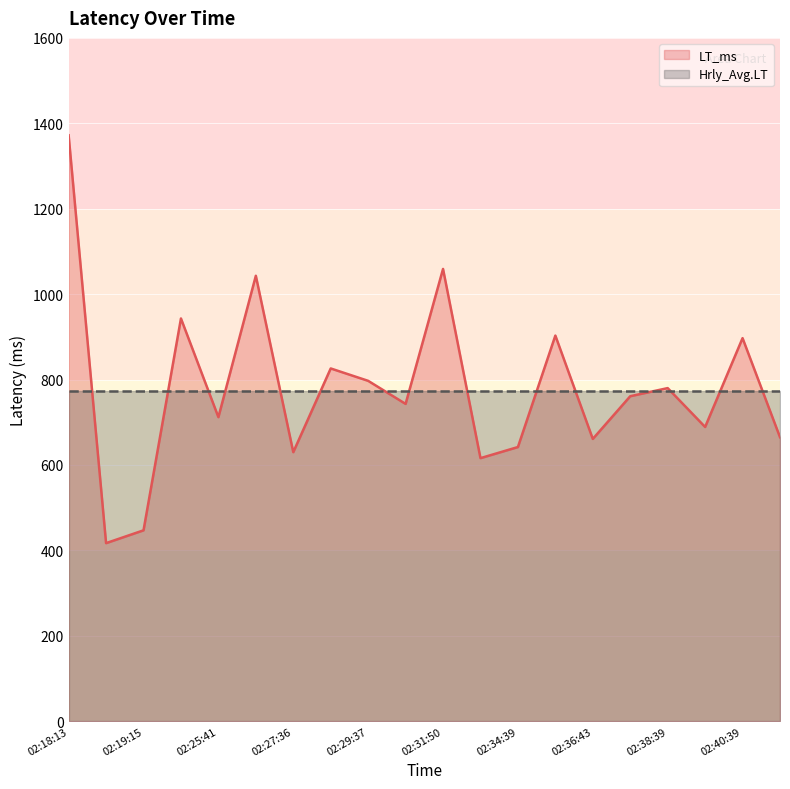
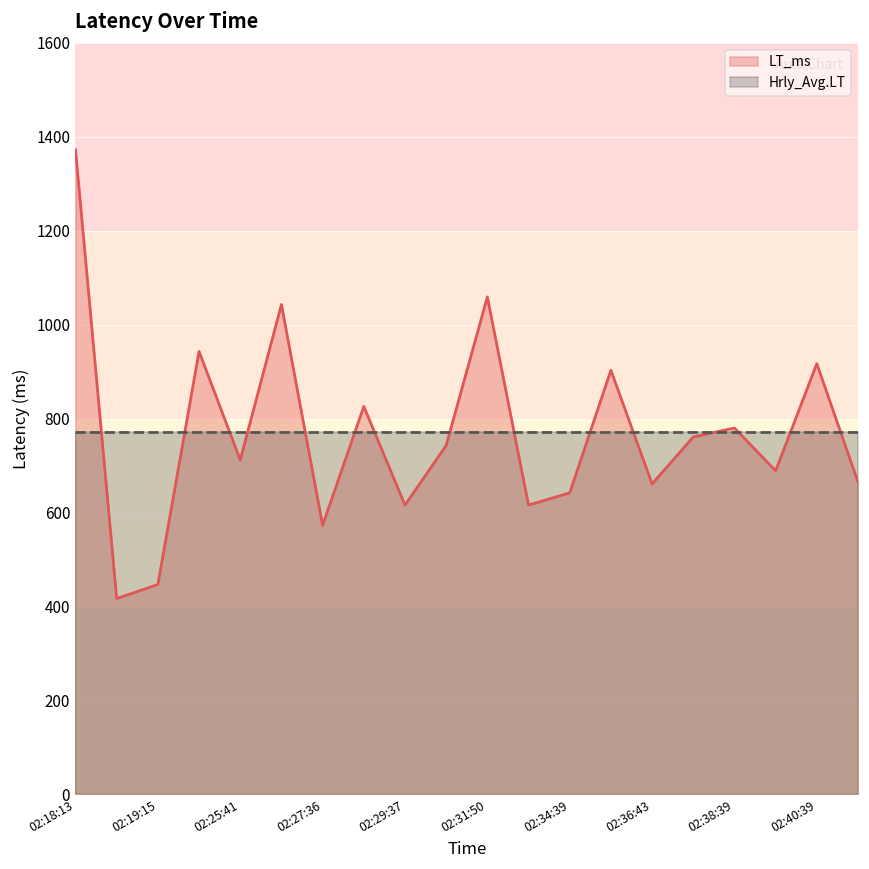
  {
    "LT_ms": {
      "02:18:13": 1370,
      "02:19:15": 450,
      "02:25:41": 710,
-     "02:27:36": 630,
-     "02:29:37": 800,
+     "02:27:36": 570,
+     "02:29:37": 620,
      "02:31:50": 1060,
      "02:34:39": 640,
      "02:36:43": 660,
      "02:38:39": 780,
-     "02:40:39": 900
+     "02:40:39": 920
    },
    "Hrly_Avg.LT": {
      "02:18:13": 770,
      "02:19:15": 770,
      "02:25:41": 770,
      "02:27:36": 770,
      "02:29:37": 770,
      "02:31:50": 770,
      "02:34:39": 770,
      "02:36:43": 770,
      "02:38:39": 770,
      "02:40:39": 770
    }
  }
